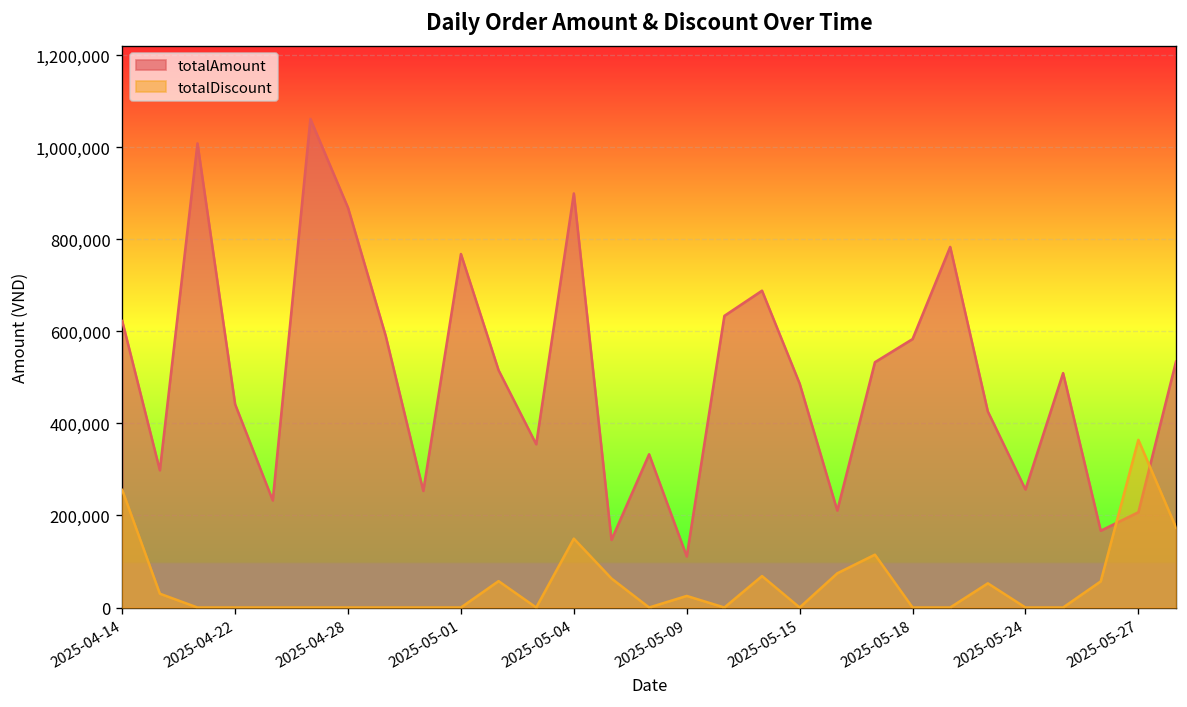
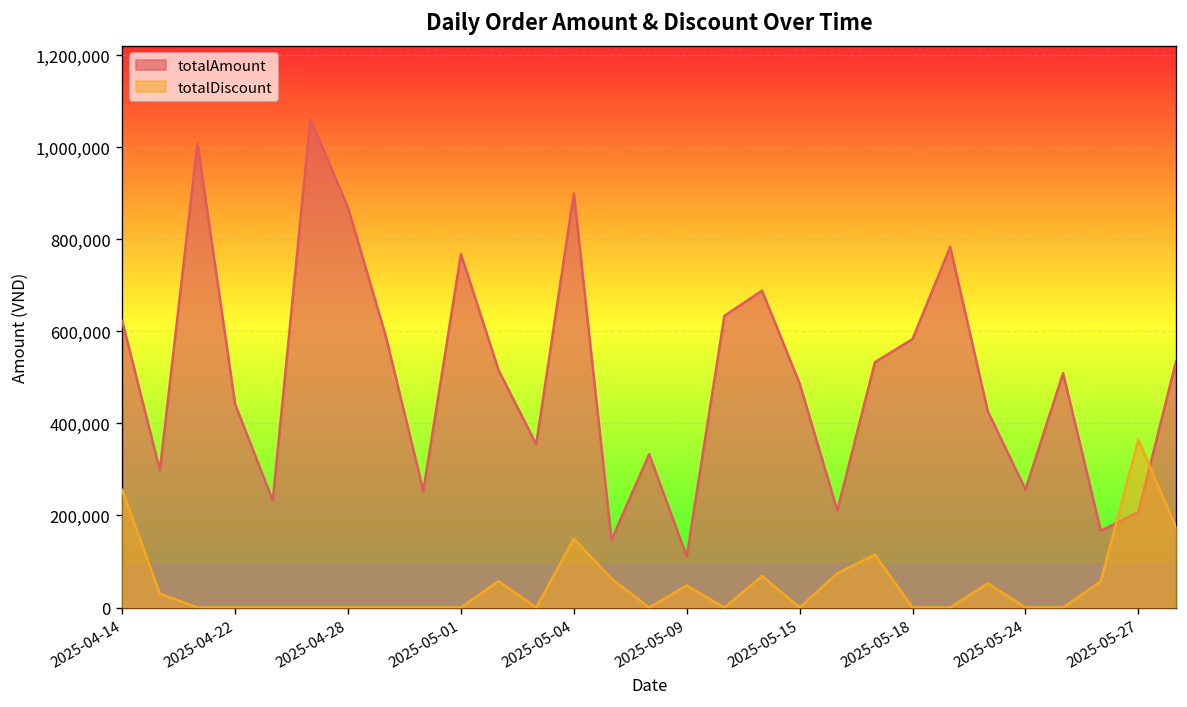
  {
    "totalAmount": {
      "2025-04-14": "620,000",
      "2025-04-22": "440,000",
      "2025-04-28": "870,000",
      "2025-05-01": "770,000",
      "2025-05-04": "900,000",
      "2025-05-09": "110,000",
      "2025-05-15": "490,000",
      "2025-05-18": "580,000",
      "2025-05-24": "260,000",
      "2025-05-27": "210,000"
    },
    "totalDiscount": {
      "2025-04-14": "260,000",
      "2025-04-22": "0",
      "2025-04-28": "0",
      "2025-05-01": "0",
      "2025-05-04": "150,000",
-     "2025-05-09": "30,000",
+     "2025-05-09": "50,000",
      "2025-05-15": "0",
      "2025-05-18": "0",
      "2025-05-24": "0",
      "2025-05-27": "360,000"
    }
  }
